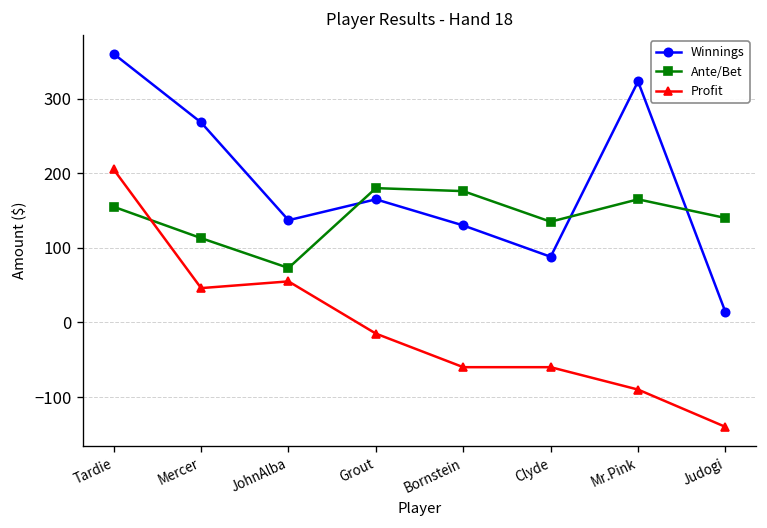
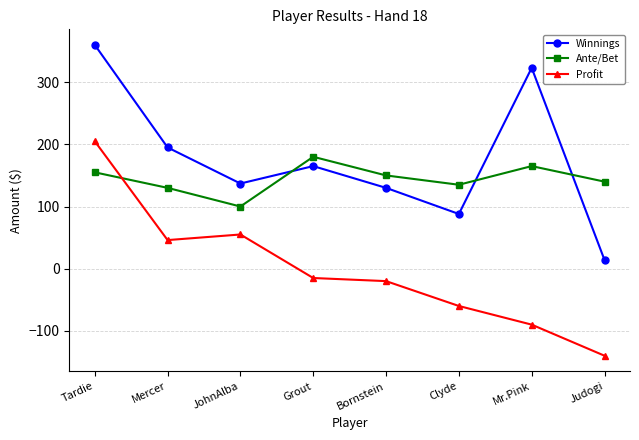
  {
    "Winnings": {
      "Tardie": 360,
-     "Mercer": 270,
+     "Mercer": 200,
      "JohnAlba": 140,
      "Grout": 170,
      "Bornstein": 130,
      "Clyde": 90,
      "Mr.Pink": 320,
      "Judogi": 10
    },
    "Ante/Bet": {
      "Tardie": 160,
-     "Mercer": 110,
-     "JohnAlba": 70,
+     "Mercer": 130,
+     "JohnAlba": 100,
      "Grout": 180,
-     "Bornstein": 180,
+     "Bornstein": 150,
      "Clyde": 140,
      "Mr.Pink": 170,
      "Judogi": 140
    },
    "Profit": {
      "Tardie": 210,
      "Mercer": 50,
      "JohnAlba": 60,
      "Grout": -20,
-     "Bornstein": -60,
+     "Bornstein": -20,
      "Clyde": -60,
      "Mr.Pink": -90,
      "Judogi": -140
    }
  }
